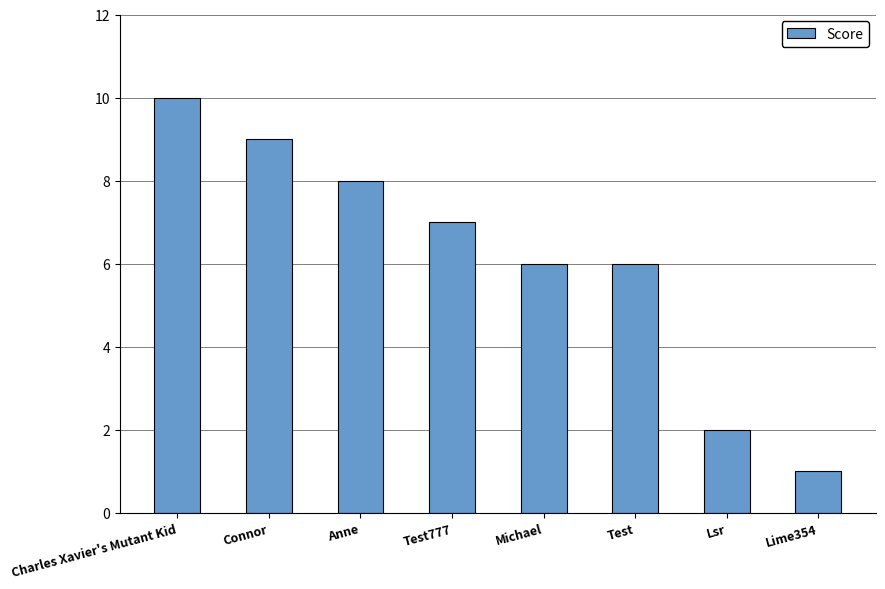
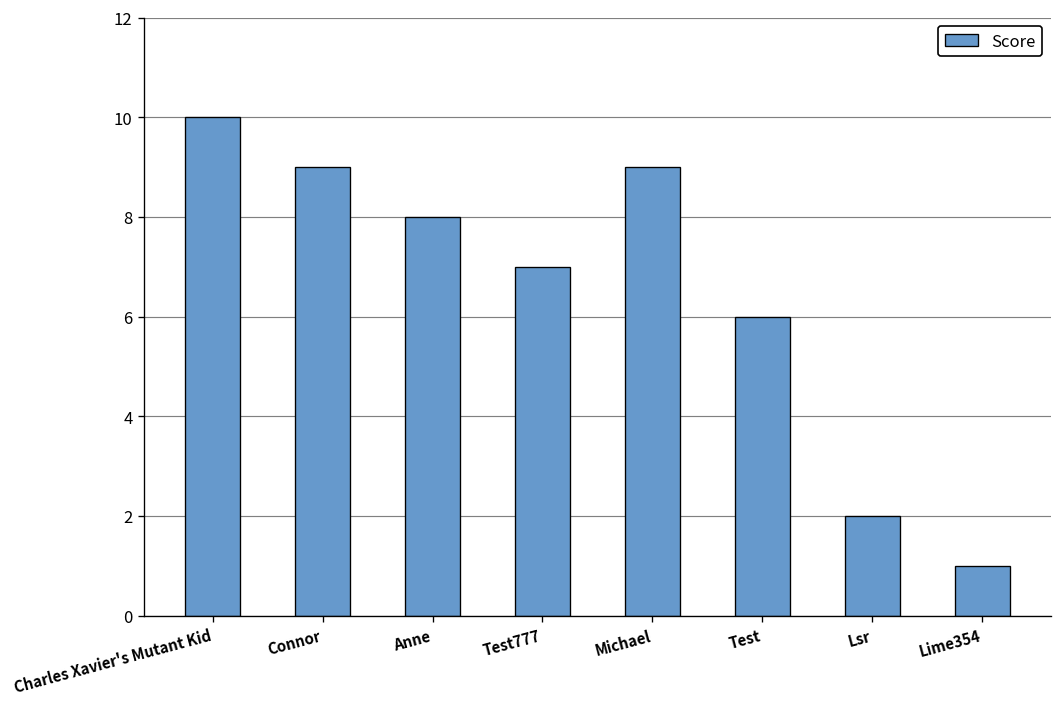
  {
    "Charles Xavier's Mutant Kid": 10,
    "Connor": 9,
    "Anne": 8,
    "Test777": 7,
-   "Michael": 6,
+   "Michael": 9,
    "Test": 6,
    "Lsr": 2,
    "Lime354": 1
  }
